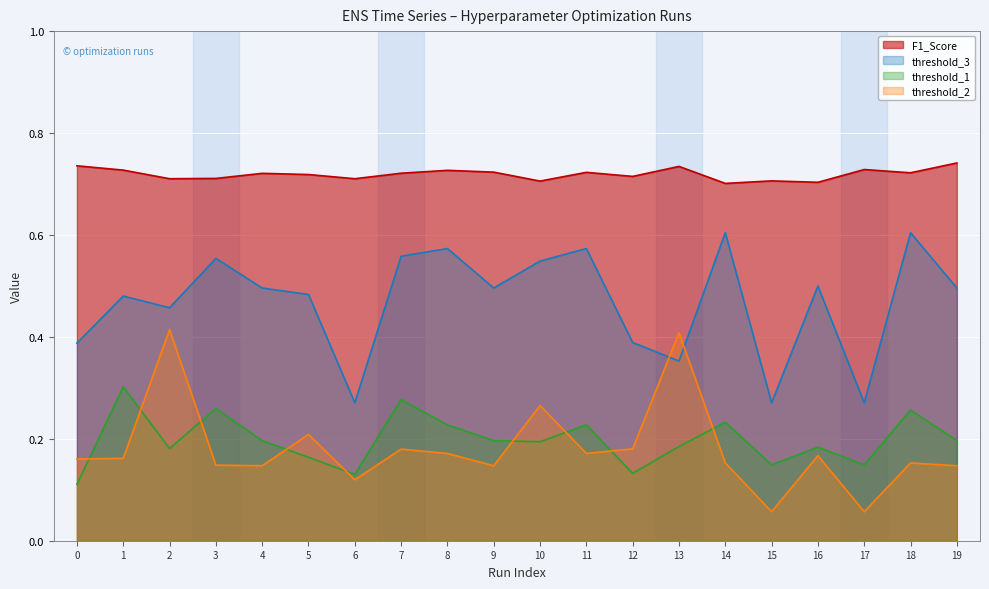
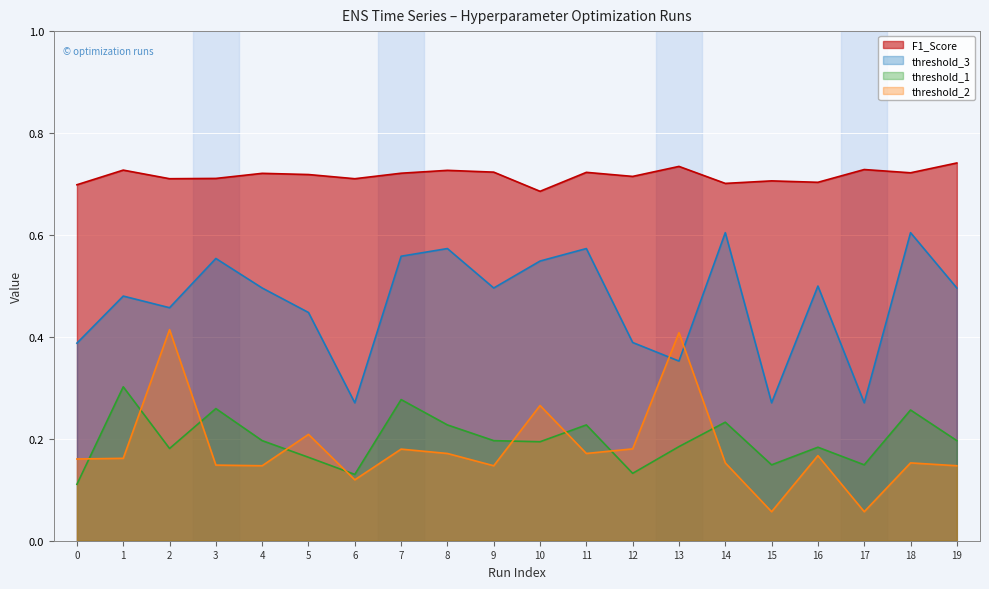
  {
    "F1_Score": {
-     "0": 0.74,
+     "0": 0.70,
      "1": 0.73,
      "2": 0.71,
      "3": 0.71,
      "4": 0.72,
      "5": 0.72,
      "6": 0.71,
      "7": 0.72,
      "8": 0.73,
      "9": 0.72,
-     "10": 0.71,
+     "10": 0.69,
      "11": 0.72,
      "12": 0.71,
      "13": 0.73,
      "14": 0.70,
      "15": 0.71,
      "16": 0.70,
      "17": 0.73,
      "18": 0.72,
      "19": 0.74
    },
    "threshold_3": {
      "0": 0.39,
      "1": 0.48,
      "2": 0.46,
      "3": 0.55,
      "4": 0.50,
-     "5": 0.48,
+     "5": 0.45,
      "6": 0.27,
      "7": 0.56,
      "8": 0.57,
      "9": 0.50,
      "10": 0.55,
      "11": 0.57,
      "12": 0.39,
      "13": 0.35,
      "14": 0.60,
      "15": 0.27,
      "16": 0.50,
      "17": 0.27,
      "18": 0.60,
      "19": 0.50
    },
    "threshold_1": {
      "0": 0.11,
      "1": 0.30,
      "2": 0.18,
      "3": 0.26,
      "4": 0.20,
      "5": 0.16,
      "6": 0.13,
      "7": 0.28,
      "8": 0.23,
      "9": 0.20,
      "10": 0.19,
      "11": 0.23,
      "12": 0.13,
      "13": 0.18,
      "14": 0.23,
      "15": 0.15,
      "16": 0.18,
      "17": 0.15,
      "18": 0.26,
      "19": 0.20
    },
    "threshold_2": {
      "0": 0.16,
      "1": 0.16,
      "2": 0.41,
      "3": 0.15,
      "4": 0.15,
      "5": 0.21,
      "6": 0.12,
      "7": 0.18,
      "8": 0.17,
      "9": 0.15,
      "10": 0.27,
      "11": 0.17,
      "12": 0.18,
      "13": 0.41,
      "14": 0.15,
      "15": 0.06,
      "16": 0.17,
      "17": 0.06,
      "18": 0.15,
      "19": 0.15
    }
  }
